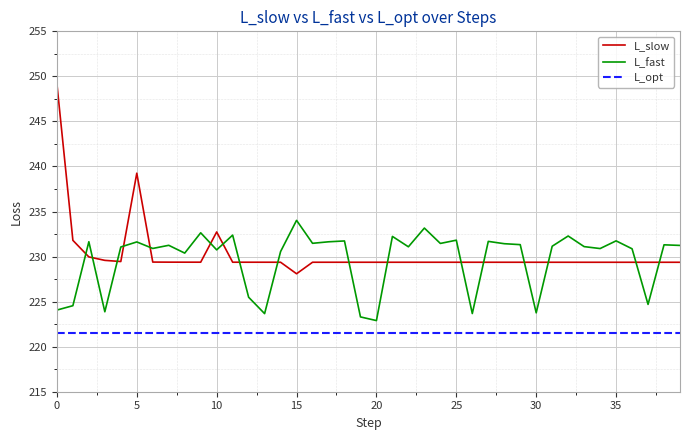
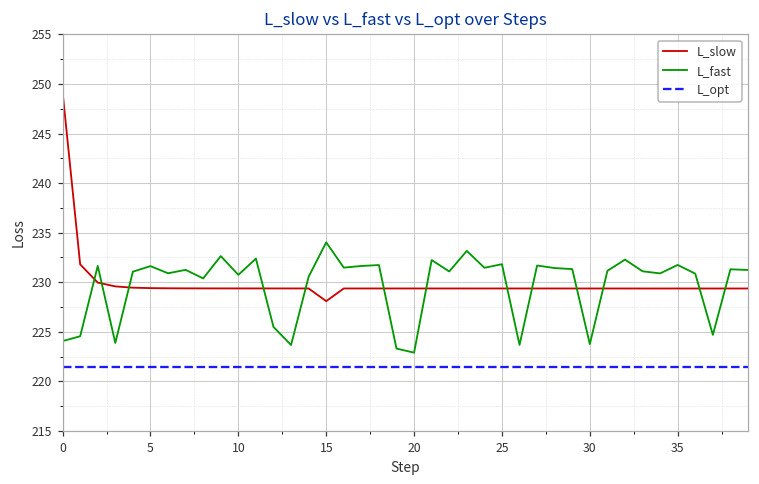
  {
    "L_slow": {
      "0": 249,
-     "5": 239,
-     "10": 233,
+     "5": 229,
+     "10": 229,
      "15": 228,
      "20": 229,
      "25": 229,
      "30": 229,
      "35": 229
    },
    "L_fast": {
      "0": 224,
      "5": 232,
      "10": 231,
      "15": 234,
      "20": 223,
      "25": 232,
      "30": 224,
      "35": 232
    },
    "L_opt": {
      "0": 221,
      "5": 221,
      "10": 221,
      "15": 221,
      "20": 221,
      "25": 221,
      "30": 221,
      "35": 221
    }
  }
